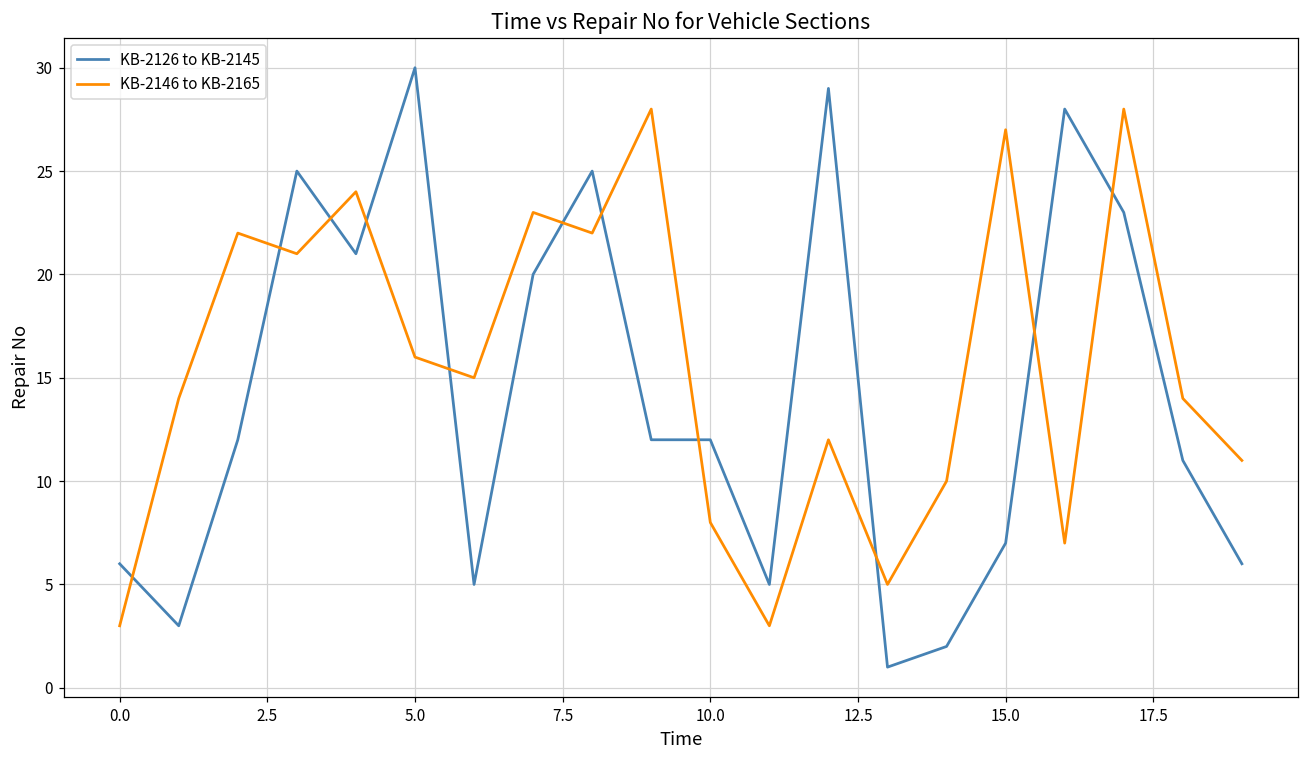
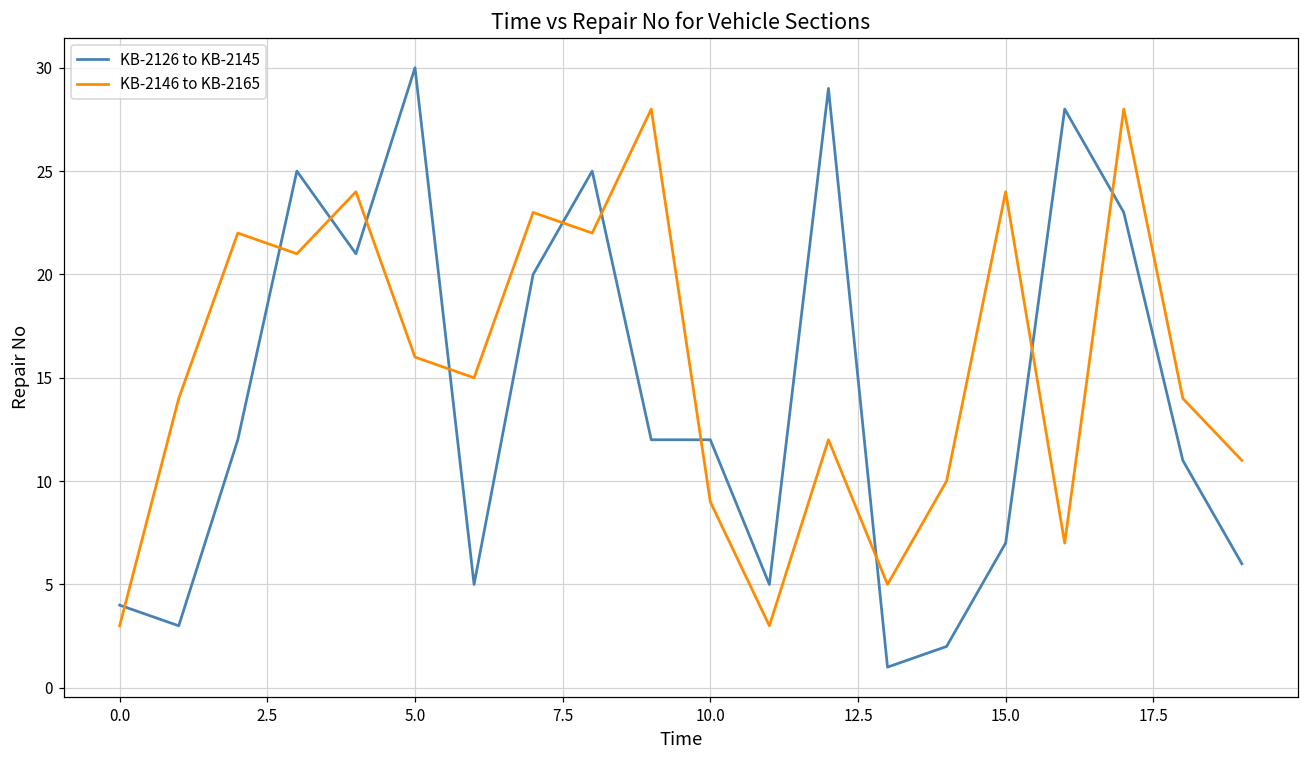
  {
    "KB-2126 to KB-2145": {
-     "0.0": 6,
+     "0.0": 4,
      "5.0": 30,
      "10.0": 12,
      "15.0": 7
    },
    "KB-2146 to KB-2165": {
      "0.0": 3,
      "5.0": 16,
-     "10.0": 8,
-     "15.0": 27
+     "10.0": 9,
+     "15.0": 24
    }
  }
